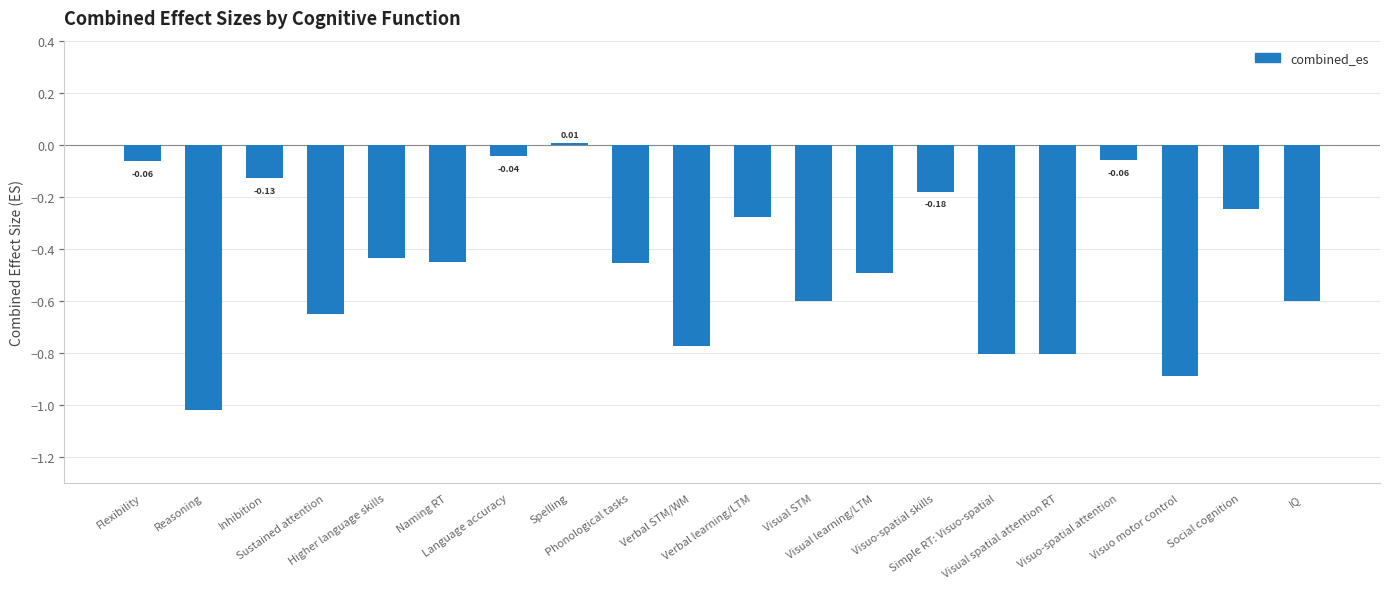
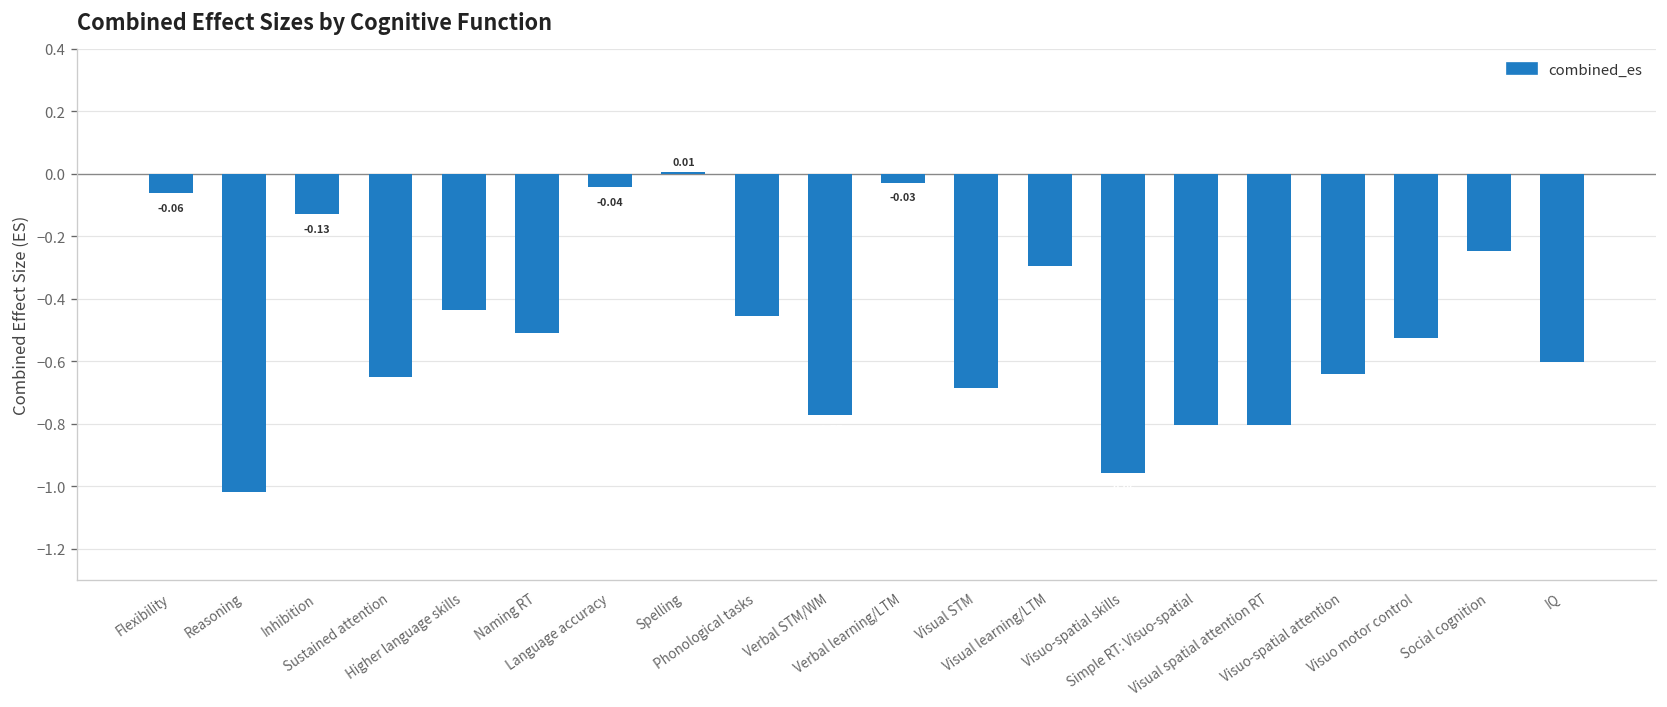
  {
    "Reasoning": -1.02,
    "Sustained attention": -0.65,
    "Higher language skills": -0.44,
-   "Naming RT": -0.45,
+   "Naming RT": -0.51,
    "Phonological tasks": -0.45,
    "Verbal STM/WM": -0.77,
-   "Verbal learning/LTM": -0.28,
-   "Visual STM": -0.60,
-   "Visual learning/LTM": -0.49,
-   "Visuo-spatial skills": -0.18,
+   "Verbal learning/LTM": -0.03,
+   "Visual STM": -0.69,
+   "Visual learning/LTM": -0.29,
+   "Visuo-spatial skills": -0.96,
    "Simple RT: Visuo-spatial": -0.81,
    "Visual spatial attention RT": -0.80,
-   "Visuo-spatial attention": -0.06,
-   "Visuo motor control": -0.89,
+   "Visuo-spatial attention": -0.64,
+   "Visuo motor control": -0.53,
    "Social cognition": -0.25,
    "IQ": -0.60
  }
